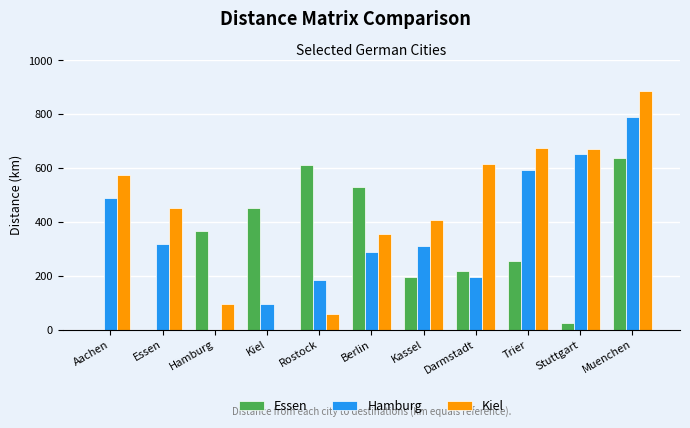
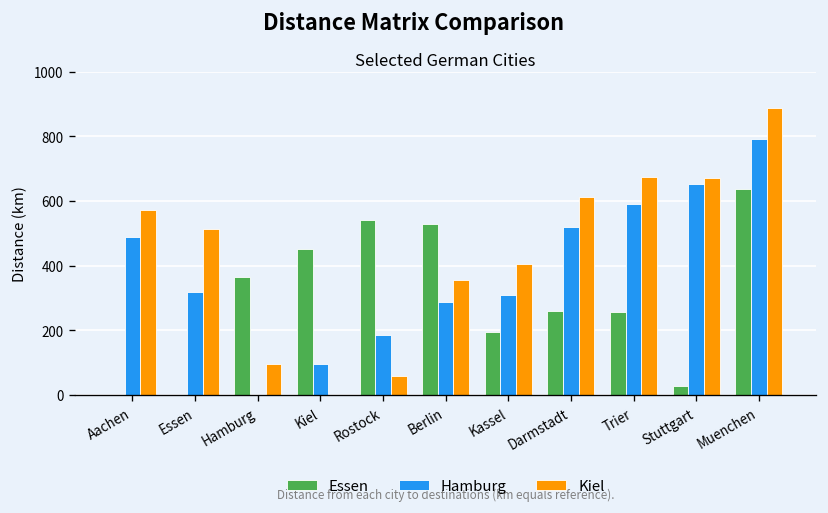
  {
    "Essen": {
      "Aachen": 0,
      "Essen": 0,
      "Hamburg": 370,
      "Kiel": 450,
-     "Rostock": 610,
+     "Rostock": 540,
      "Berlin": 530,
      "Kassel": 200,
-     "Darmstadt": 220,
+     "Darmstadt": 260,
      "Trier": 260,
      "Stuttgart": 30,
      "Muenchen": 640
    },
    "Hamburg": {
      "Aachen": 490,
      "Essen": 320,
      "Hamburg": 0,
      "Kiel": 100,
      "Rostock": 180,
      "Berlin": 290,
      "Kassel": 310,
-     "Darmstadt": 190,
+     "Darmstadt": 520,
      "Trier": 590,
      "Stuttgart": 650,
      "Muenchen": 790
    },
    "Kiel": {
      "Aachen": 570,
-     "Essen": 450,
+     "Essen": 510,
      "Hamburg": 100,
      "Kiel": 0,
      "Rostock": 60,
      "Berlin": 360,
      "Kassel": 410,
      "Darmstadt": 610,
      "Trier": 680,
      "Stuttgart": 670,
      "Muenchen": 890
    }
  }
